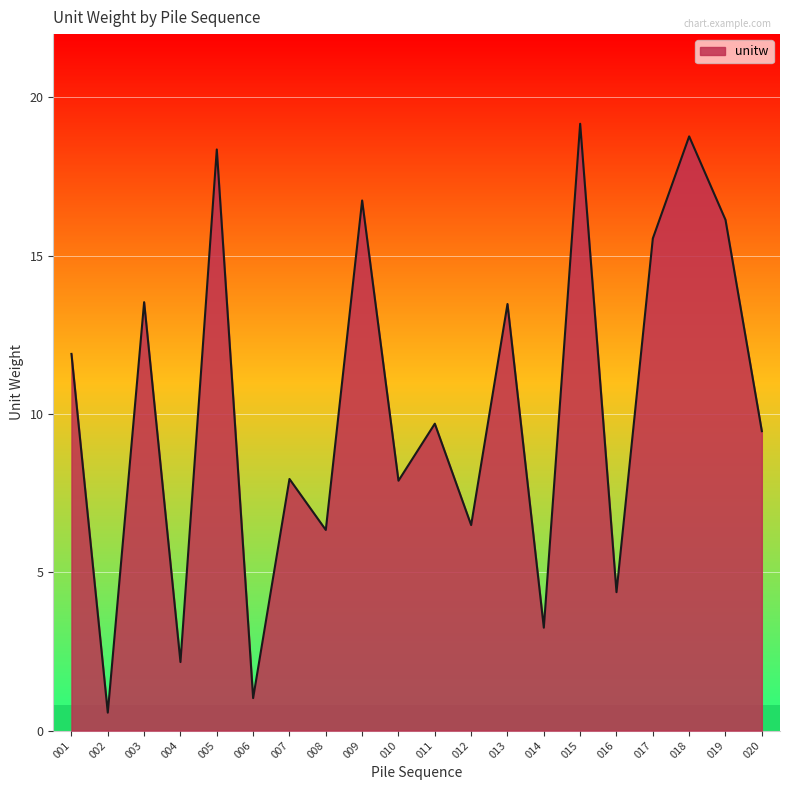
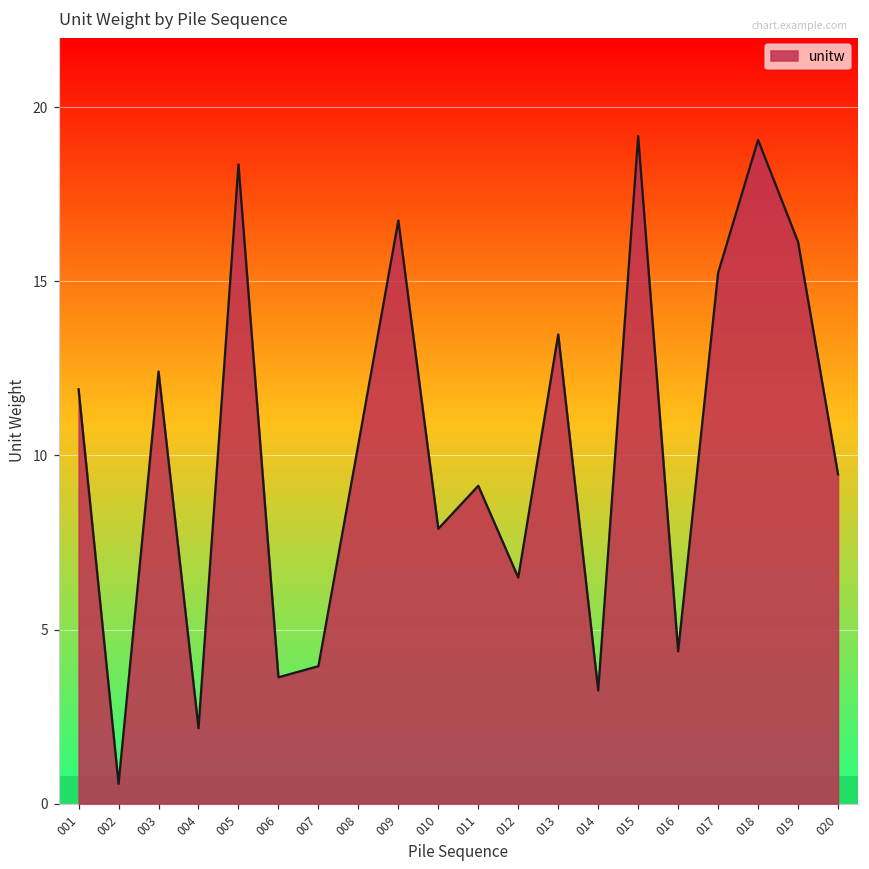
  {
    "001": 11.9,
    "002": 0.6,
-   "003": 13.5,
+   "003": 12.4,
    "004": 2.2,
    "005": 18.4,
-   "006": 1.0,
-   "007": 7.9,
-   "008": 6.3,
+   "006": 3.6,
+   "007": 3.9,
+   "008": 10.3,
    "009": 16.7,
    "010": 7.9,
-   "011": 9.7,
+   "011": 9.1,
    "012": 6.5,
    "013": 13.5,
    "014": 3.2,
    "015": 19.2,
    "016": 4.4,
-   "017": 15.5,
-   "018": 18.8,
+   "017": 15.2,
+   "018": 19.1,
    "019": 16.1,
    "020": 9.5
  }
